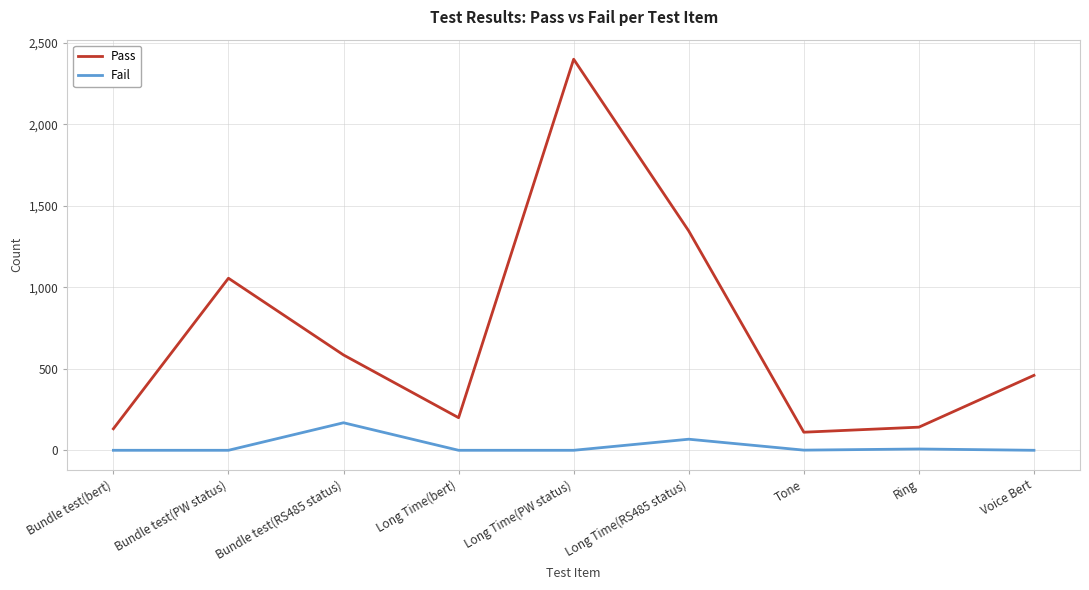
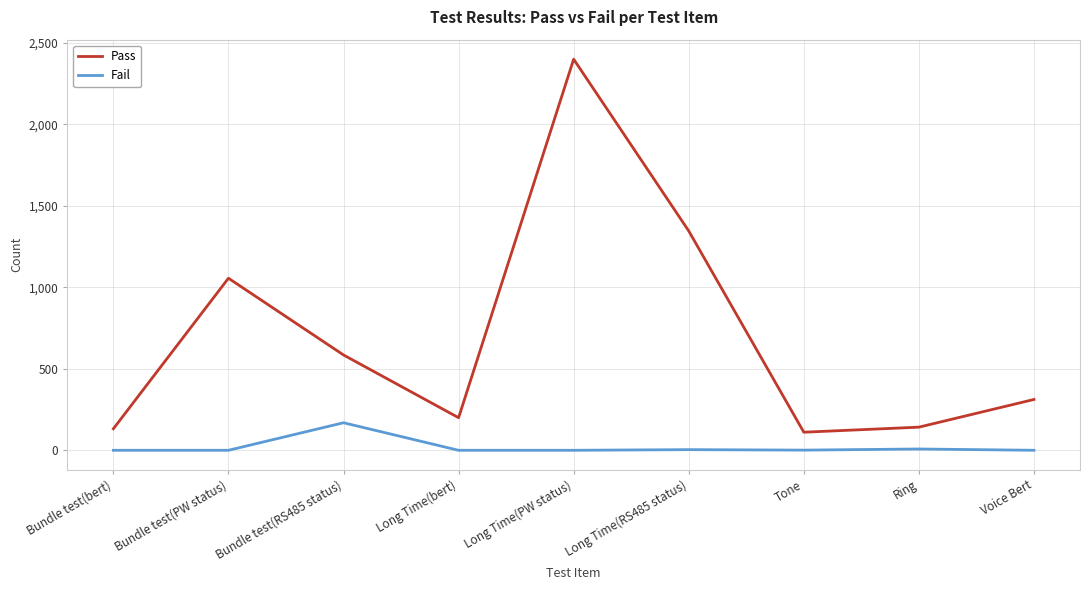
  {
    "Pass": {
      "Bundle test(bert)": "130",
      "Bundle test(PW status)": "1,060",
      "Bundle test(RS485 status)": "590",
      "Long Time(bert)": "200",
      "Long Time(PW status)": "2,400",
      "Long Time(RS485 status)": "1,350",
      "Tone": "110",
      "Ring": "140",
-     "Voice Bert": "460"
+     "Voice Bert": "310"
    },
    "Fail": {
      "Bundle test(bert)": "0",
      "Bundle test(PW status)": "0",
      "Bundle test(RS485 status)": "170",
      "Long Time(bert)": "0",
      "Long Time(PW status)": "0",
-     "Long Time(RS485 status)": "70",
+     "Long Time(RS485 status)": "0",
      "Tone": "0",
      "Ring": "10",
      "Voice Bert": "0"
    }
  }
